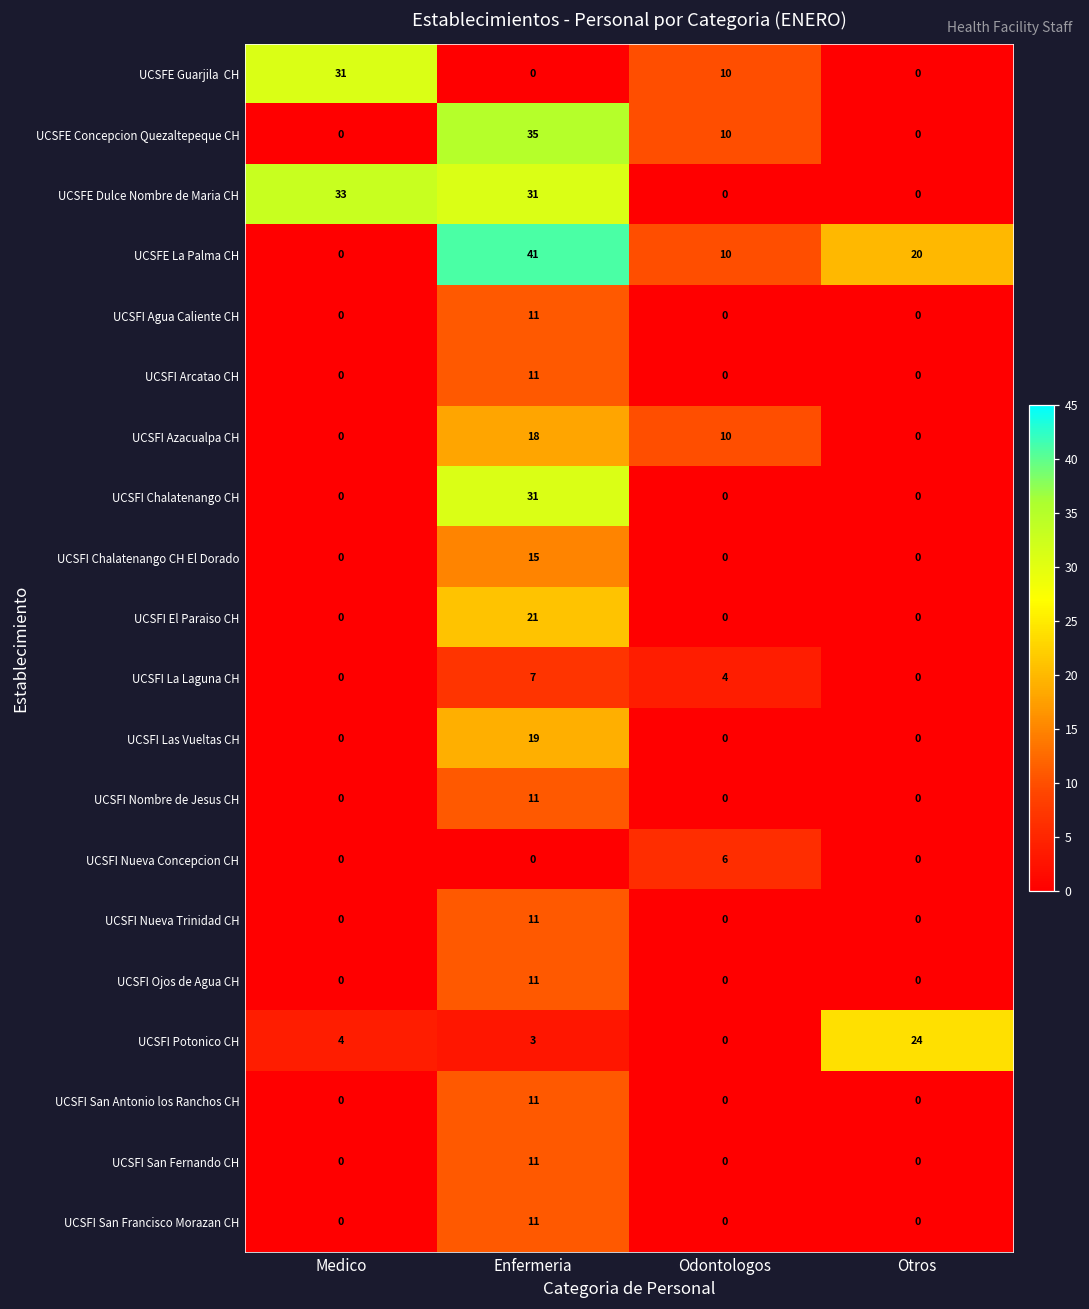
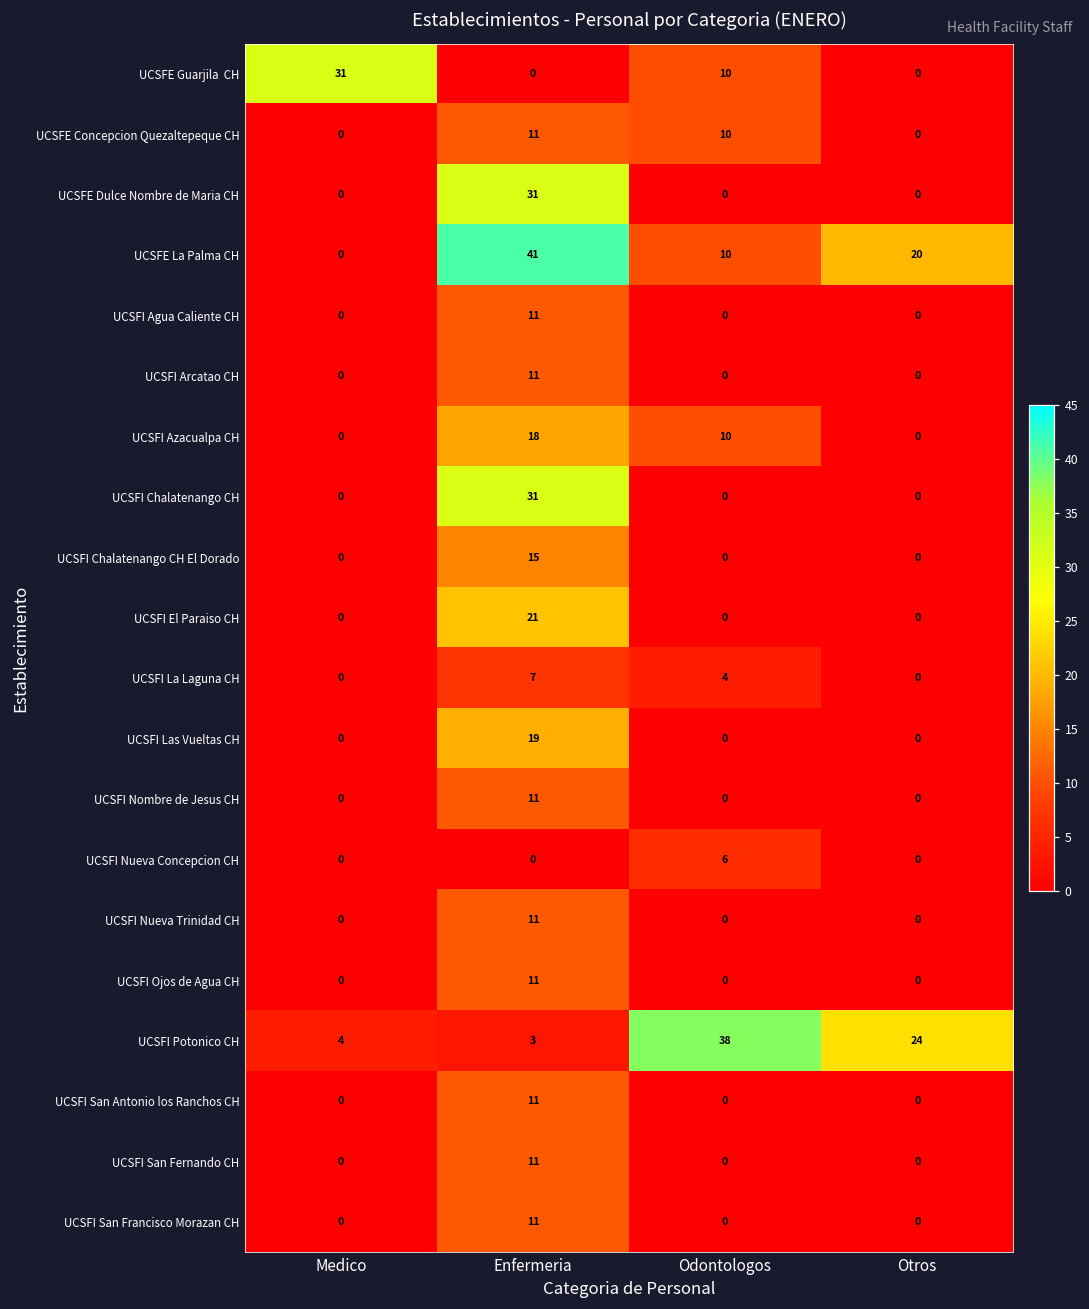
  {
    "UCSFE Guarjila CH": {
      "Medico": 31,
      "Enfermeria": 0,
      "Odontologos": 10,
      "Otros": 0
    },
    "UCSFE Concepcion Quezaltepeque CH": {
      "Medico": 0,
-     "Enfermeria": 35,
+     "Enfermeria": 11,
      "Odontologos": 10,
      "Otros": 0
    },
    "UCSFE Dulce Nombre de Maria CH": {
-     "Medico": 33,
+     "Medico": 0,
      "Enfermeria": 31,
      "Odontologos": 0,
      "Otros": 0
    },
    "UCSFE La Palma CH": {
      "Medico": 0,
      "Enfermeria": 41,
      "Odontologos": 10,
      "Otros": 20
    },
    "UCSFI Agua Caliente CH": {
      "Medico": 0,
      "Enfermeria": 11,
      "Odontologos": 0,
      "Otros": 0
    },
    "UCSFI Arcatao CH": {
      "Medico": 0,
      "Enfermeria": 11,
      "Odontologos": 0,
      "Otros": 0
    },
    "UCSFI Azacualpa CH": {
      "Medico": 0,
      "Enfermeria": 18,
      "Odontologos": 10,
      "Otros": 0
    },
    "UCSFI Chalatenango CH": {
      "Medico": 0,
      "Enfermeria": 31,
      "Odontologos": 0,
      "Otros": 0
    },
    "UCSFI Chalatenango CH El Dorado": {
      "Medico": 0,
      "Enfermeria": 15,
      "Odontologos": 0,
      "Otros": 0
    },
    "UCSFI El Paraiso CH": {
      "Medico": 0,
      "Enfermeria": 21,
      "Odontologos": 0,
      "Otros": 0
    },
    "UCSFI La Laguna CH": {
      "Medico": 0,
      "Enfermeria": 7,
      "Odontologos": 4,
      "Otros": 0
    },
    "UCSFI Las Vueltas CH": {
      "Medico": 0,
      "Enfermeria": 19,
      "Odontologos": 0,
      "Otros": 0
    },
    "UCSFI Nombre de Jesus CH": {
      "Medico": 0,
      "Enfermeria": 11,
      "Odontologos": 0,
      "Otros": 0
    },
    "UCSFI Nueva Concepcion CH": {
      "Medico": 0,
      "Enfermeria": 0,
      "Odontologos": 6,
      "Otros": 0
    },
    "UCSFI Nueva Trinidad CH": {
      "Medico": 0,
      "Enfermeria": 11,
      "Odontologos": 0,
      "Otros": 0
    },
    "UCSFI Ojos de Agua CH": {
      "Medico": 0,
      "Enfermeria": 11,
      "Odontologos": 0,
      "Otros": 0
    },
    "UCSFI Potonico CH": {
      "Medico": 4,
      "Enfermeria": 3,
-     "Odontologos": 0,
+     "Odontologos": 38,
      "Otros": 24
    },
    "UCSFI San Antonio los Ranchos CH": {
      "Medico": 0,
      "Enfermeria": 11,
      "Odontologos": 0,
      "Otros": 0
    },
    "UCSFI San Fernando CH": {
      "Medico": 0,
      "Enfermeria": 11,
      "Odontologos": 0,
      "Otros": 0
    },
    "UCSFI San Francisco Morazan CH": {
      "Medico": 0,
      "Enfermeria": 11,
      "Odontologos": 0,
      "Otros": 0
    }
  }
